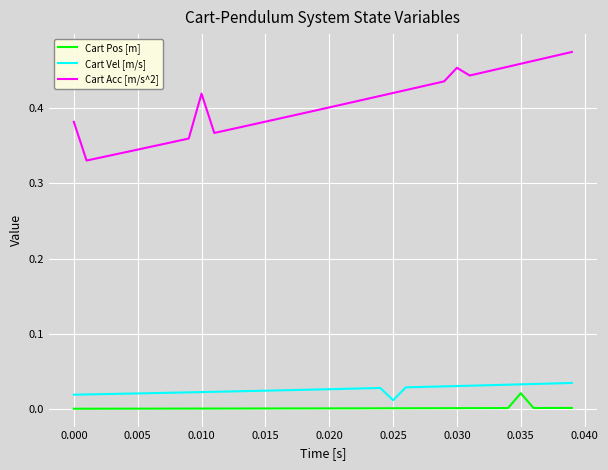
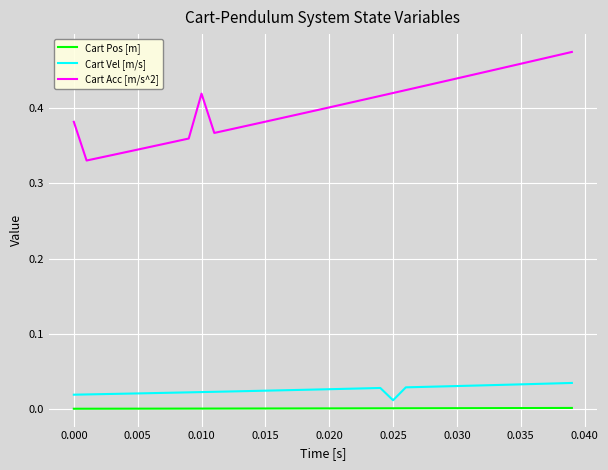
  {
    "Cart Pos [m]": {
      "0.000": 0.00,
      "0.005": 0.00,
      "0.010": 0.00,
      "0.015": 0.00,
      "0.020": 0.00,
      "0.025": 0.00,
      "0.030": 0.00,
-     "0.035": 0.02
+     "0.035": 0.00
    },
    "Cart Vel [m/s]": {
      "0.000": 0.02,
      "0.005": 0.02,
      "0.010": 0.02,
      "0.015": 0.02,
      "0.020": 0.03,
      "0.025": 0.01,
      "0.030": 0.03,
      "0.035": 0.03
    },
    "Cart Acc [m/s^2]": {
      "0.000": 0.38,
      "0.005": 0.34,
      "0.010": 0.42,
      "0.015": 0.38,
      "0.020": 0.40,
      "0.025": 0.42,
-     "0.030": 0.45,
+     "0.030": 0.44,
      "0.035": 0.46
    }
  }
